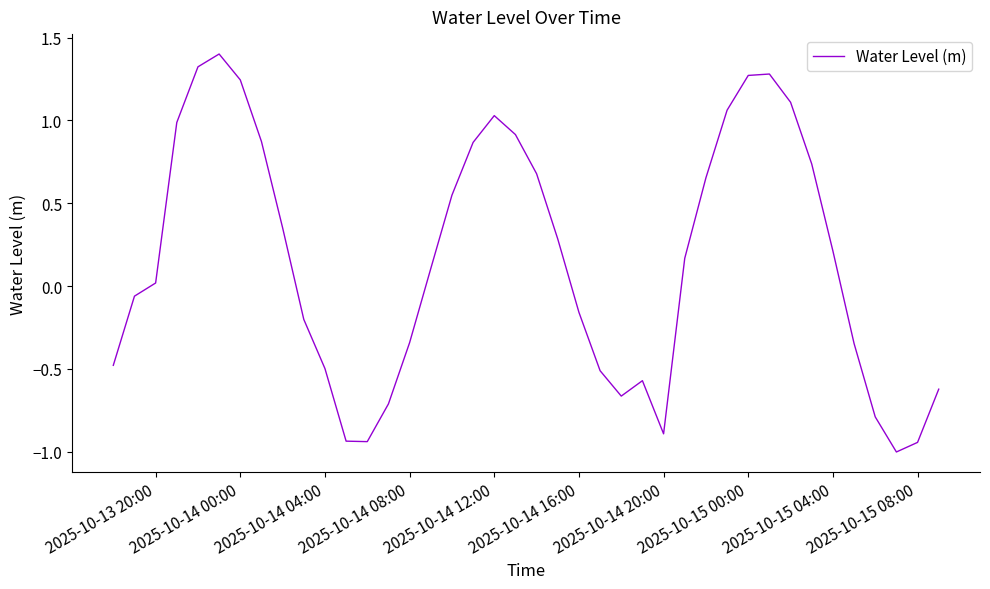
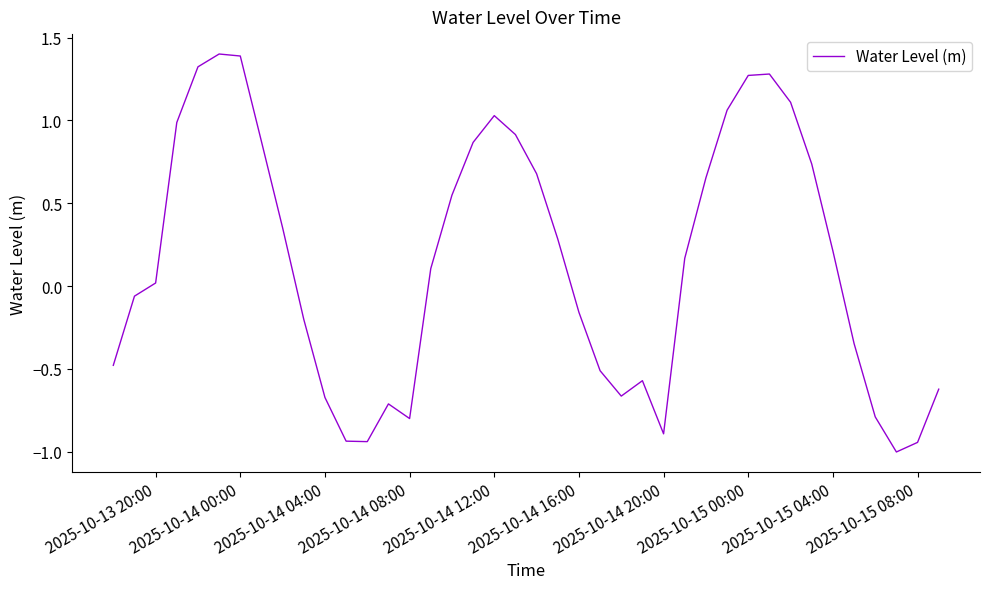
  {
    "2025-10-13 20:00": 0.02,
-   "2025-10-14 00:00": 1.24,
-   "2025-10-14 04:00": -0.50,
-   "2025-10-14 08:00": -0.34,
+   "2025-10-14 00:00": 1.39,
+   "2025-10-14 04:00": -0.67,
+   "2025-10-14 08:00": -0.80,
    "2025-10-14 12:00": 1.03,
    "2025-10-14 16:00": -0.16,
    "2025-10-14 20:00": -0.89,
    "2025-10-15 00:00": 1.27,
    "2025-10-15 04:00": 0.21,
    "2025-10-15 08:00": -0.94
  }
